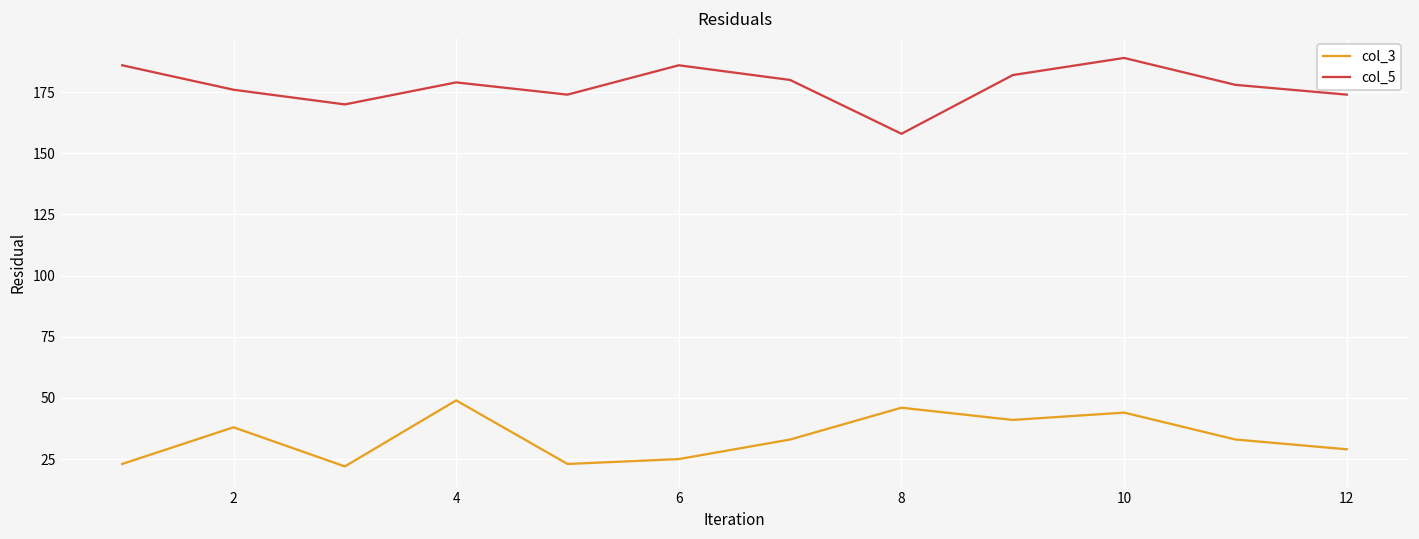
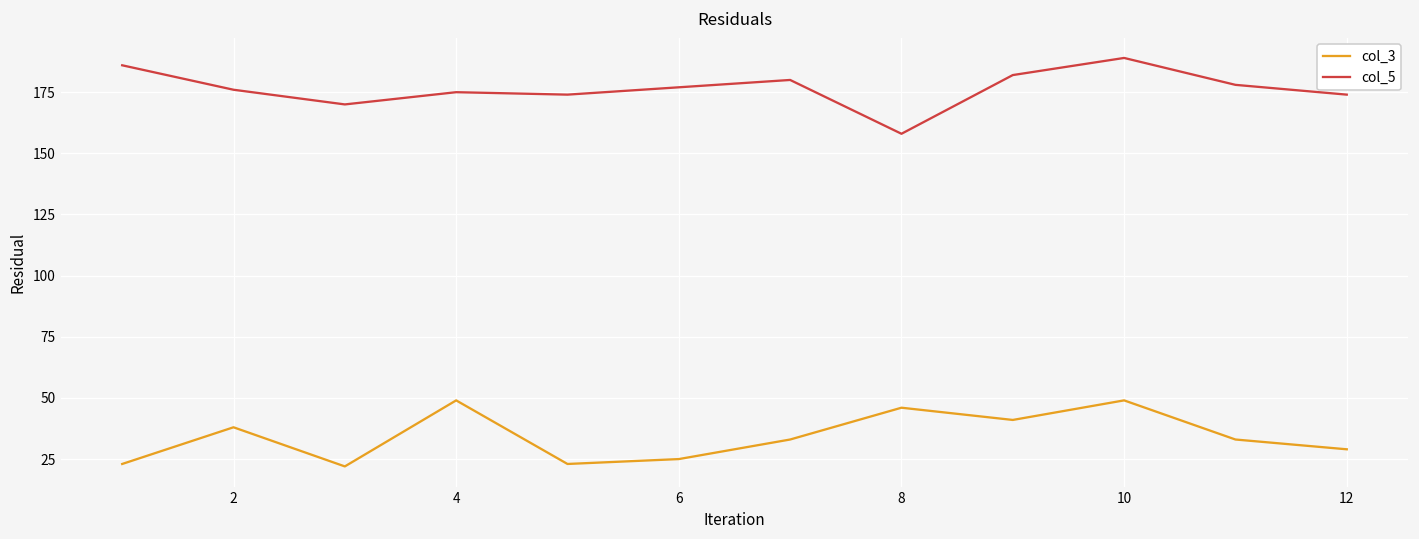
  {
    "col_3": {
      "2": 38,
      "4": 49,
      "6": 25,
      "8": 46,
-     "10": 44,
+     "10": 49,
      "12": 29
    },
    "col_5": {
      "2": 176,
-     "4": 179,
-     "6": 186,
+     "4": 175,
+     "6": 177,
      "8": 158,
      "10": 189,
      "12": 174
    }
  }
